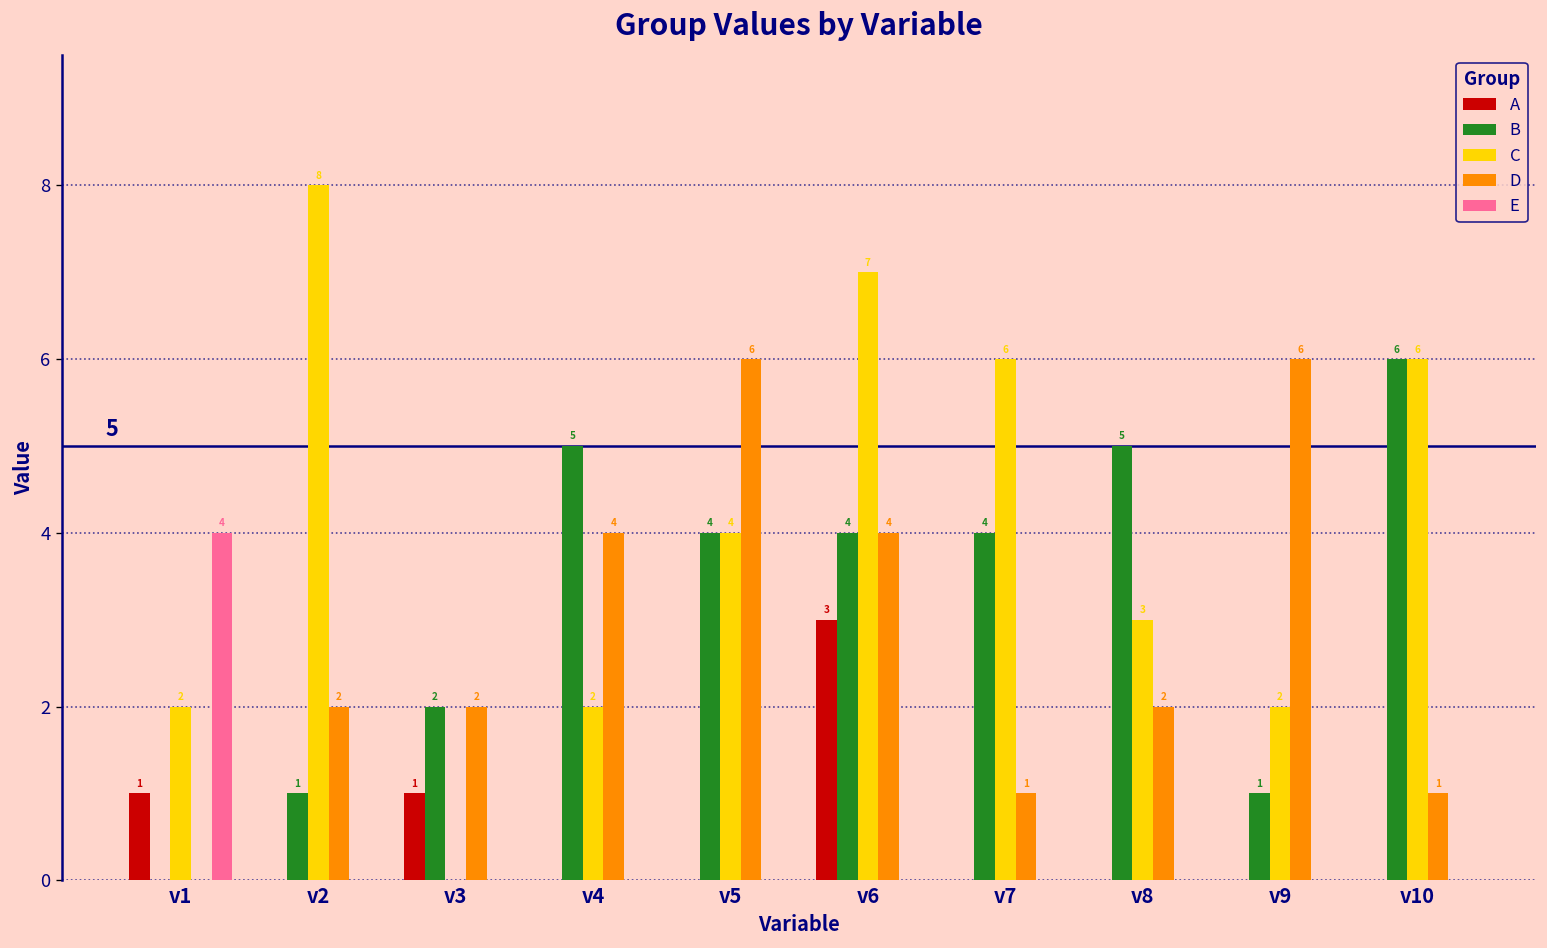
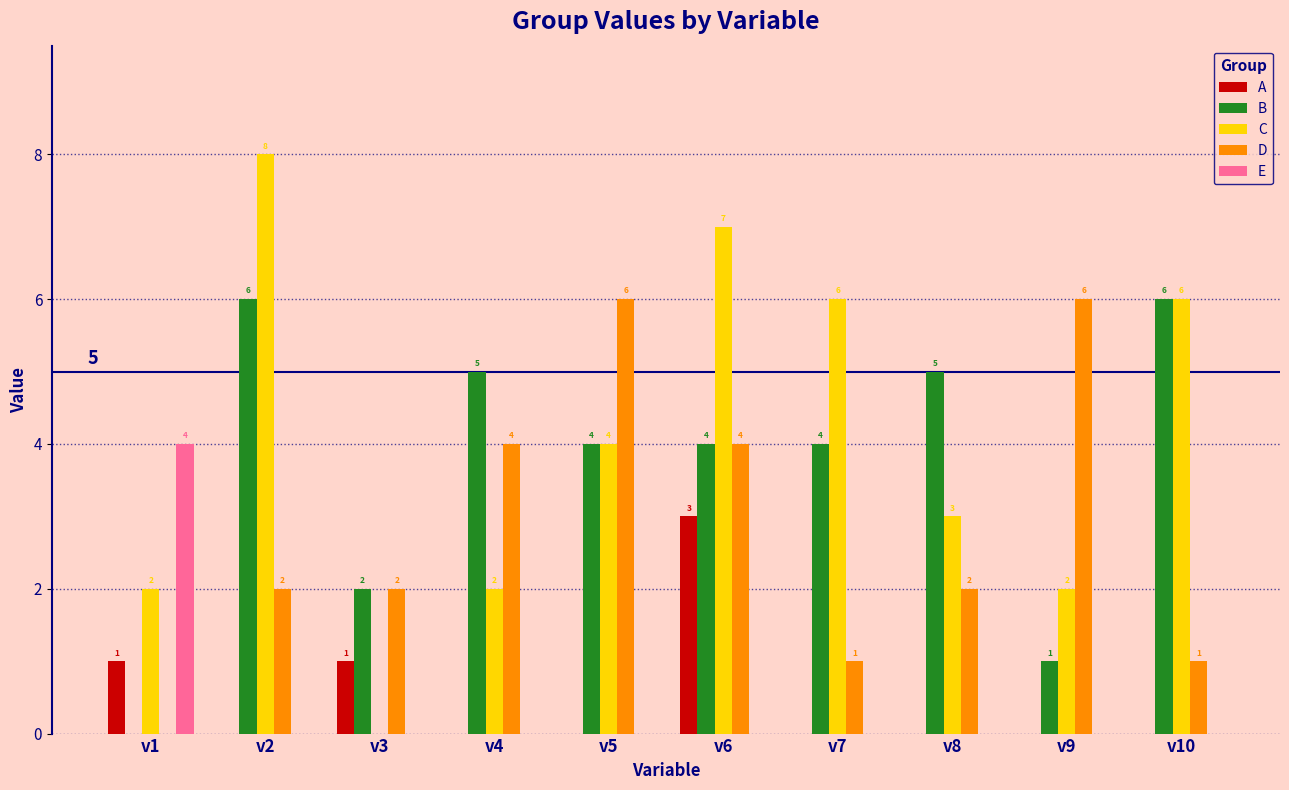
  {
    "A": {
      "v1": 1,
      "v3": 1,
      "v6": 3
    },
    "B": {
-     "v2": 1,
+     "v2": 6,
      "v3": 2,
      "v4": 5,
      "v5": 4,
      "v6": 4,
      "v7": 4,
      "v8": 5,
      "v9": 1,
      "v10": 6
    },
    "C": {
      "v1": 2,
      "v2": 8,
      "v4": 2,
      "v5": 4,
      "v6": 7,
      "v7": 6,
      "v8": 3,
      "v9": 2,
      "v10": 6
    },
    "D": {
      "v2": 2,
      "v3": 2,
      "v4": 4,
      "v5": 6,
      "v6": 4,
      "v7": 1,
      "v8": 2,
      "v9": 6,
      "v10": 1
    },
    "E": {
      "v1": 4
    }
  }
